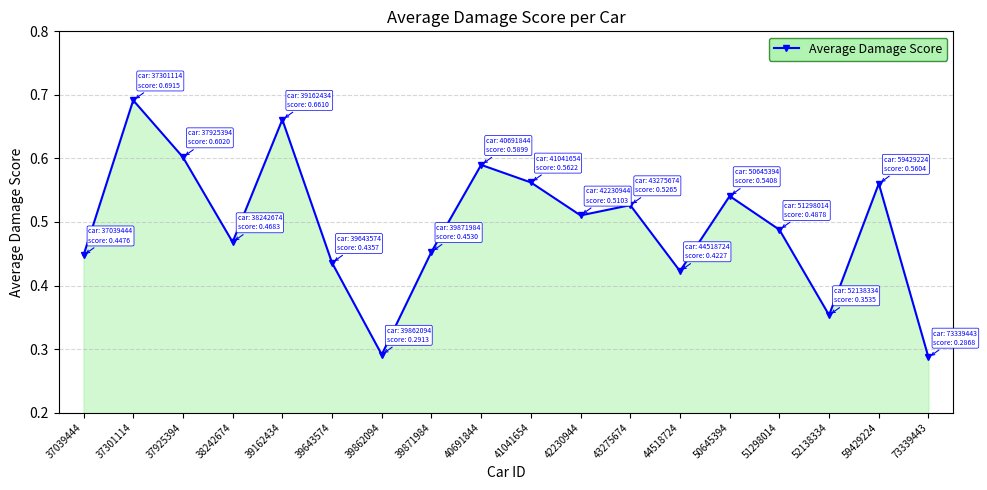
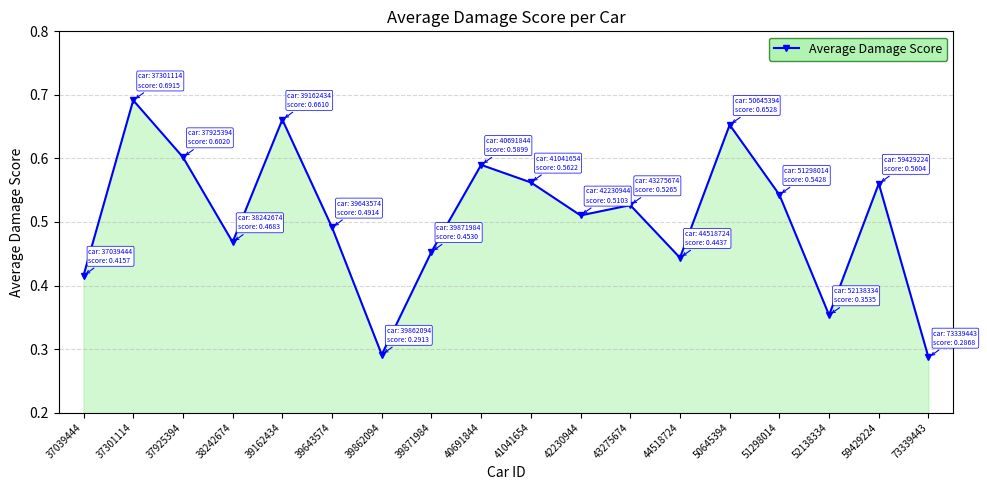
  {
-   "37039444": 0.4476,
-   "39643574": 0.4357,
-   "44518724": 0.4227,
-   "50645394": 0.5408,
-   "51298014": 0.4878
+   "37039444": 0.4157,
+   "39643574": 0.4914,
+   "44518724": 0.4437,
+   "50645394": 0.6528,
+   "51298014": 0.5428
  }
